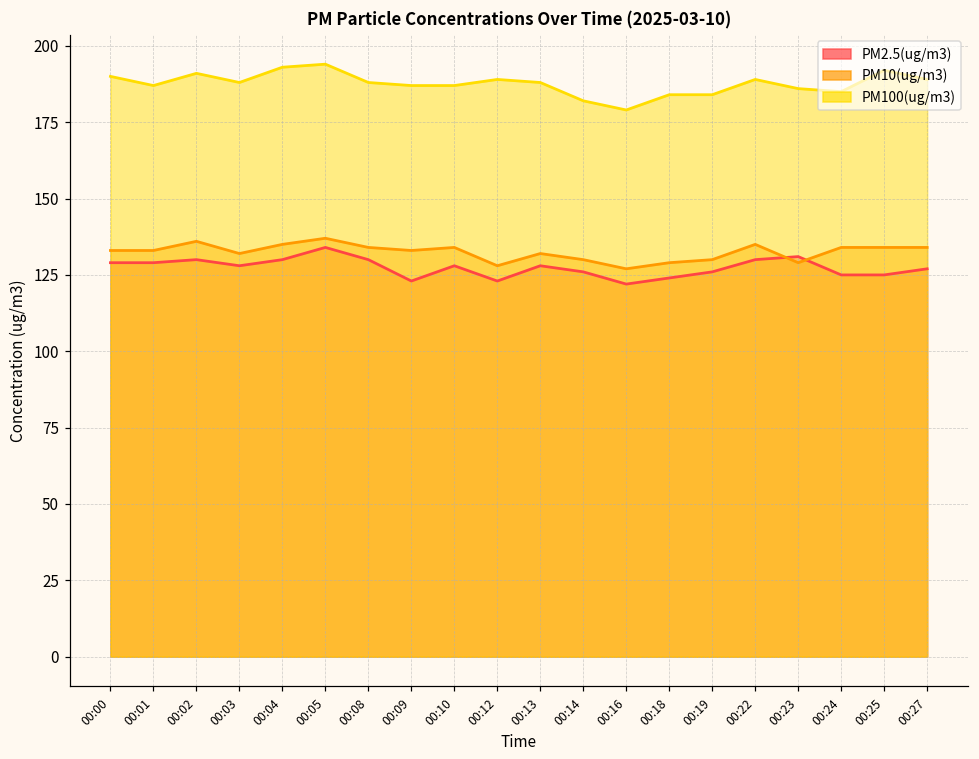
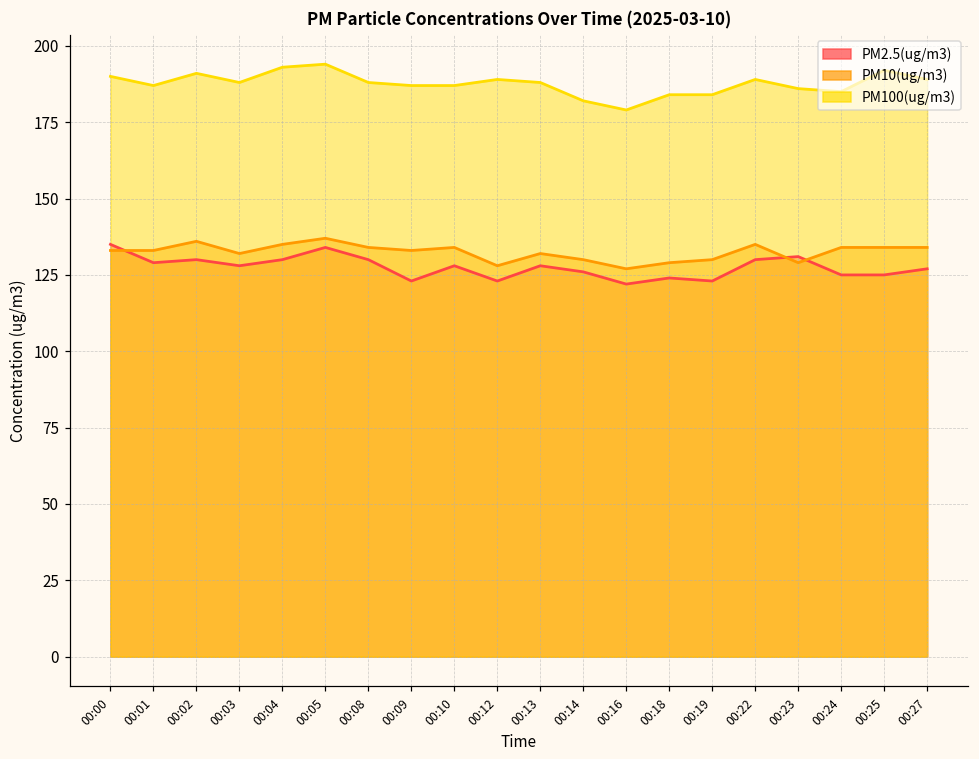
  {
    "PM2.5(ug/m3)": {
-     "00:00": 129,
+     "00:00": 135,
      "00:01": 129,
      "00:02": 130,
      "00:03": 128,
      "00:04": 130,
      "00:05": 134,
      "00:08": 130,
      "00:09": 123,
      "00:10": 128,
      "00:12": 123,
      "00:13": 128,
      "00:14": 126,
      "00:16": 122,
      "00:18": 124,
-     "00:19": 126,
+     "00:19": 123,
      "00:22": 130,
      "00:23": 131,
      "00:24": 125,
      "00:25": 125,
      "00:27": 127
    }
  }
